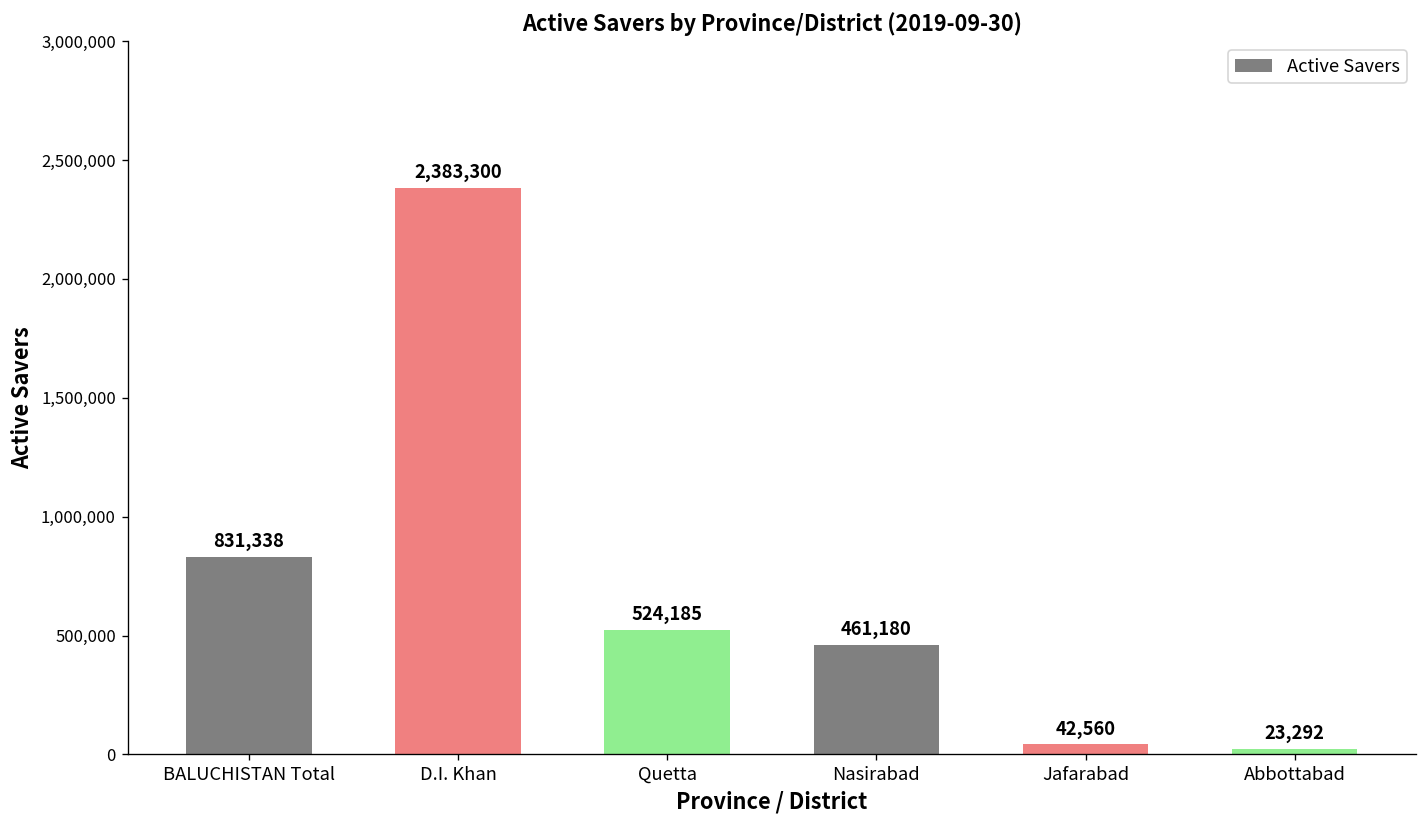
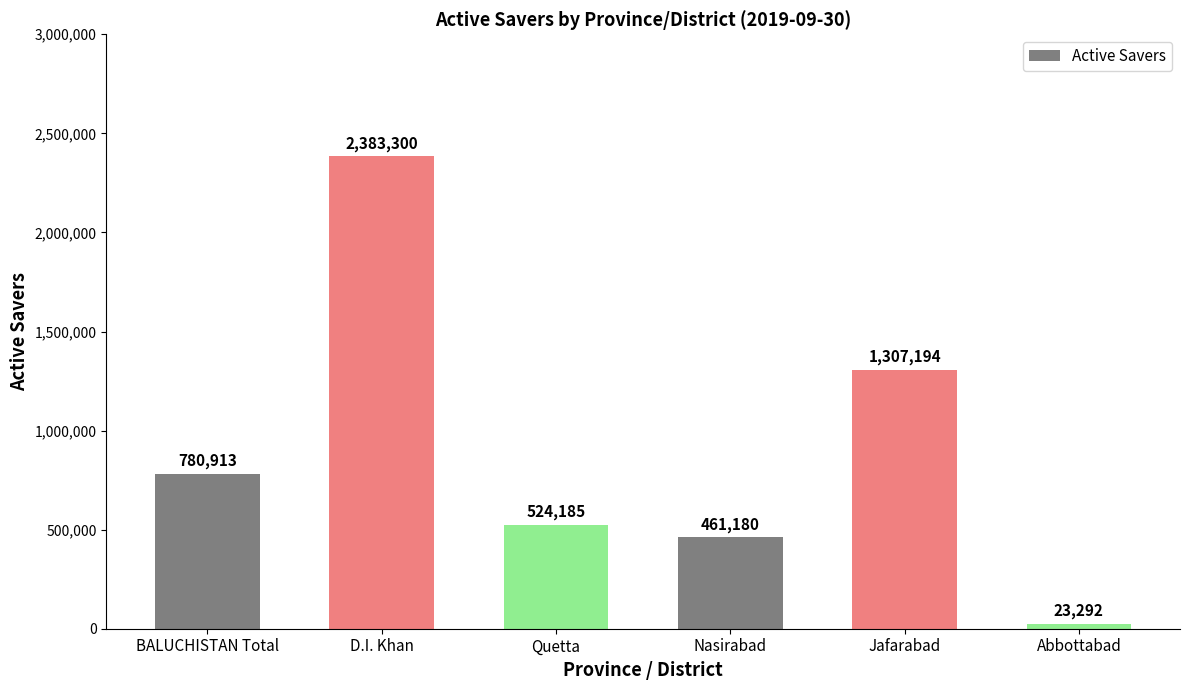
  {
-   "BALUCHISTAN Total": "831,338",
+   "BALUCHISTAN Total": "780,913",
    "D.I. Khan": "2,383,300",
    "Quetta": "524,185",
    "Nasirabad": "461,180",
-   "Jafarabad": "42,560",
+   "Jafarabad": "1,307,194",
    "Abbottabad": "23,292"
  }
